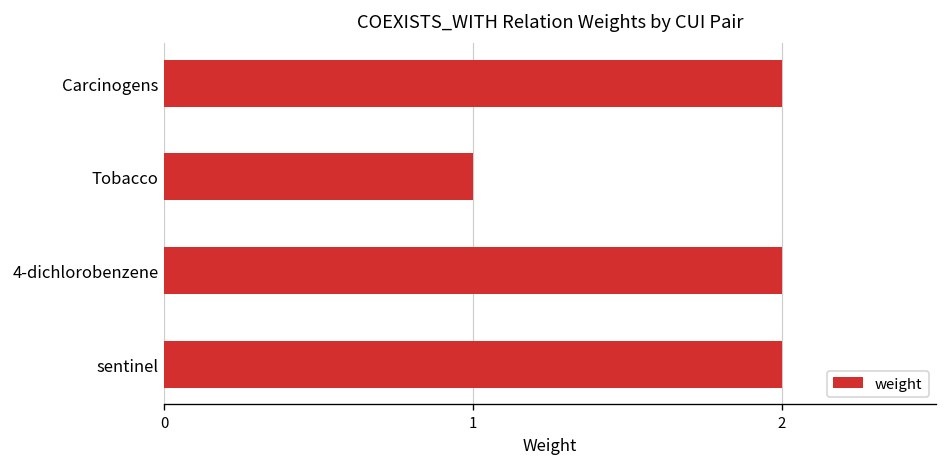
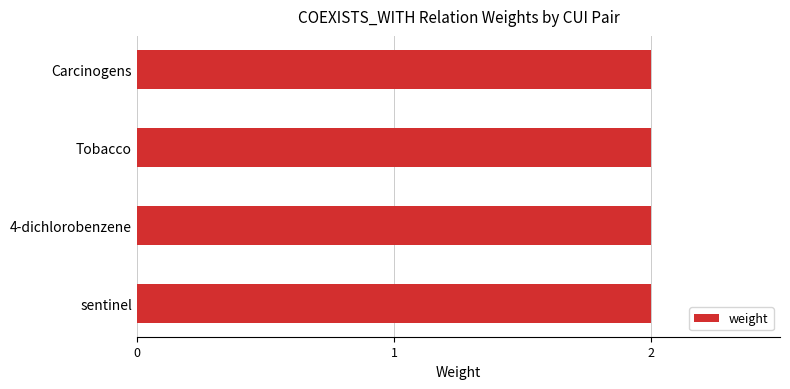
  {
    "Carcinogens": 2,
-   "Tobacco": 1,
+   "Tobacco": 2,
    "4-dichlorobenzene": 2,
    "sentinel": 2
  }
